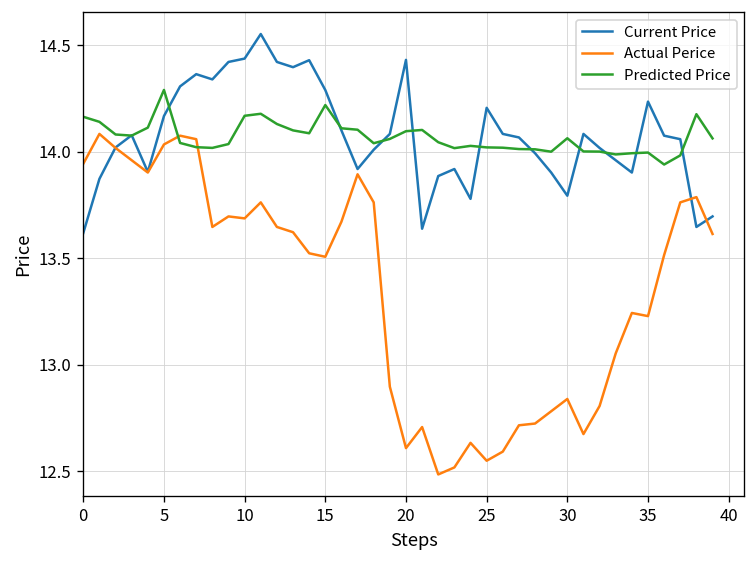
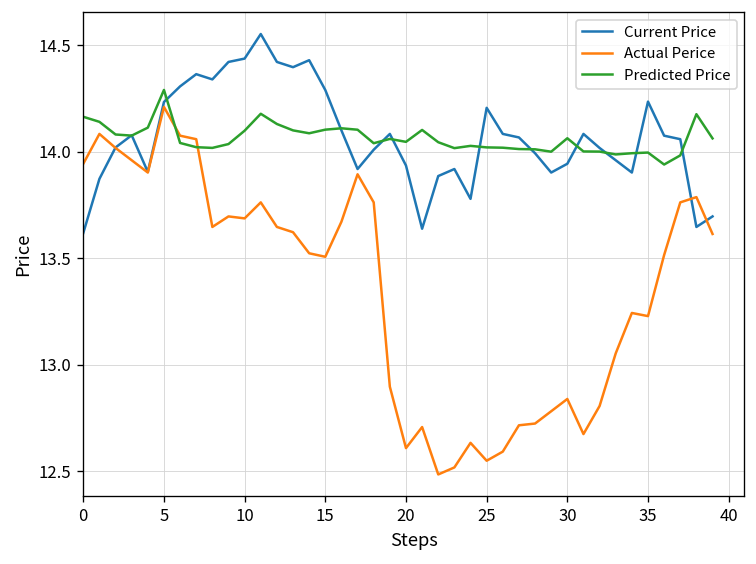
  {
    "Current Price": {
      "0": 13.62,
-     "5": 14.17,
+     "5": 14.23,
      "10": 14.44,
      "15": 14.29,
-     "20": 14.43,
+     "20": 13.93,
      "25": 14.21,
-     "30": 13.79,
+     "30": 13.94,
      "35": 14.23
    },
    "Actual Perice": {
      "0": 13.94,
-     "5": 14.03,
+     "5": 14.21,
      "10": 13.69,
      "15": 13.51,
      "20": 12.61,
      "25": 12.55,
      "30": 12.84,
      "35": 13.23
    },
    "Predicted Price": {
      "0": 14.16,
      "5": 14.29,
-     "10": 14.17,
-     "15": 14.22,
-     "20": 14.10,
+     "10": 14.10,
+     "15": 14.10,
+     "20": 14.05,
      "25": 14.02,
      "30": 14.06,
      "35": 14.00
    }
  }
